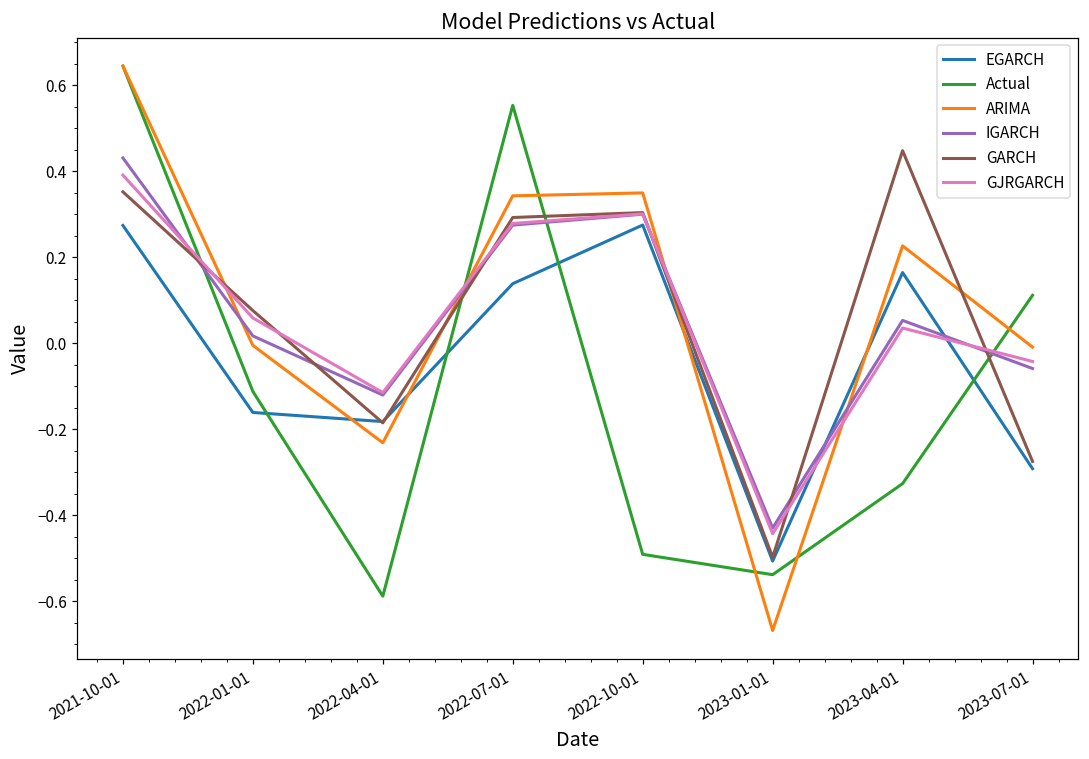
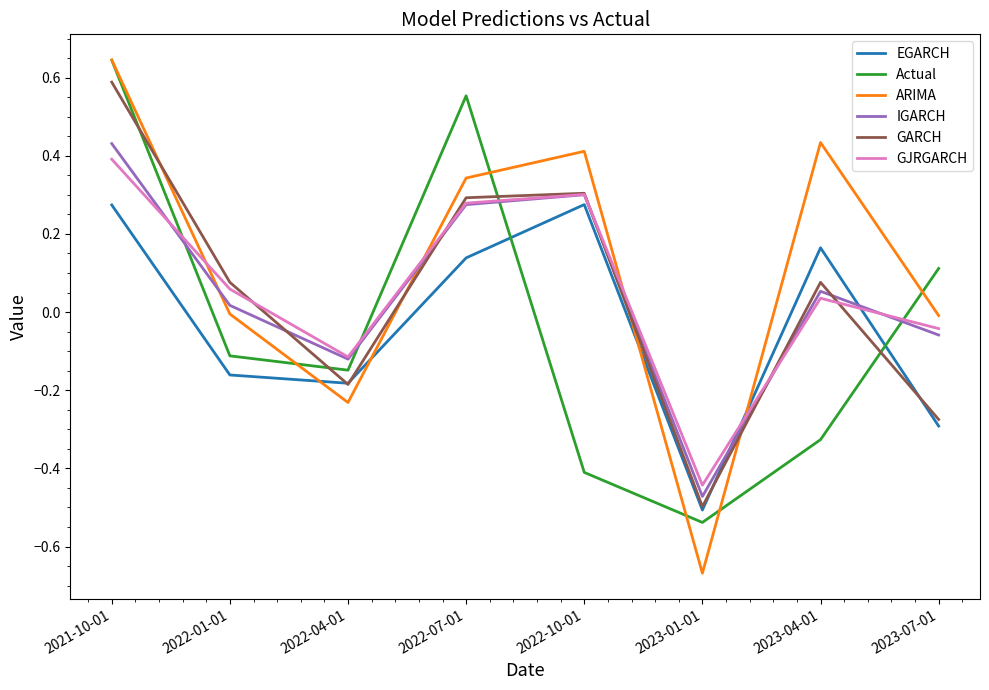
  {
    "EGARCH": {
      "2021-10-01": 0.27,
      "2022-01-01": -0.16,
      "2022-07-01": 0.14,
      "2022-10-01": 0.28,
      "2023-01-01": -0.51,
      "2023-04-01": 0.16,
      "2023-07-01": -0.29
    },
    "Actual": {
      "2022-01-01": -0.11,
-     "2022-04-01": -0.59,
+     "2022-04-01": -0.15,
      "2022-07-01": 0.55,
-     "2022-10-01": -0.49,
+     "2022-10-01": -0.41,
      "2023-01-01": -0.54,
      "2023-04-01": -0.33,
      "2023-07-01": 0.11
    },
    "ARIMA": {
      "2022-01-01": 0.00,
      "2022-04-01": -0.23,
      "2022-07-01": 0.34,
-     "2022-10-01": 0.35,
+     "2022-10-01": 0.41,
      "2023-01-01": -0.67,
-     "2023-04-01": 0.23,
+     "2023-04-01": 0.43,
      "2023-07-01": -0.01
    },
    "IGARCH": {
      "2021-10-01": 0.43,
      "2022-01-01": 0.02,
-     "2023-01-01": -0.43,
+     "2023-01-01": -0.47,
      "2023-04-01": 0.05,
      "2023-07-01": -0.06
    },
    "GARCH": {
-     "2021-10-01": 0.35,
+     "2021-10-01": 0.59,
      "2022-01-01": 0.08,
      "2022-07-01": 0.29,
      "2023-01-01": -0.50,
-     "2023-04-01": 0.45,
+     "2023-04-01": 0.08,
      "2023-07-01": -0.27
    },
    "GJRGARCH": {
      "2021-10-01": 0.39,
      "2022-01-01": 0.06,
      "2023-01-01": -0.44,
      "2023-04-01": 0.04,
      "2023-07-01": -0.04
    }
  }
